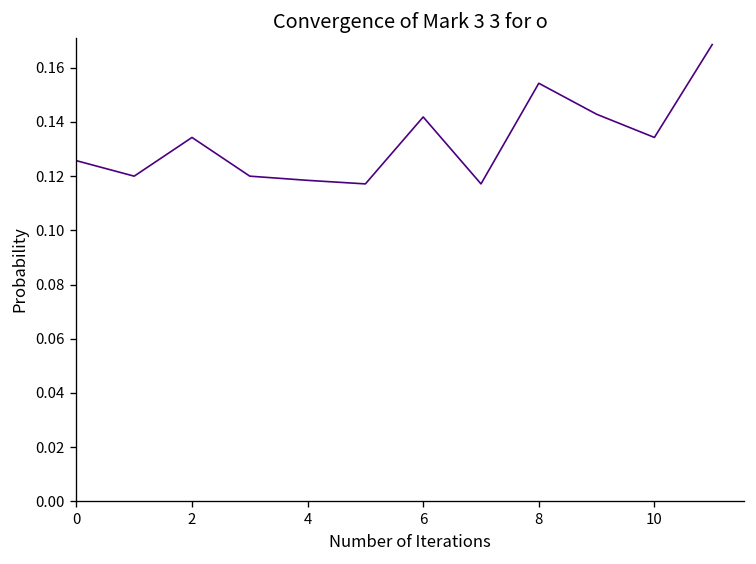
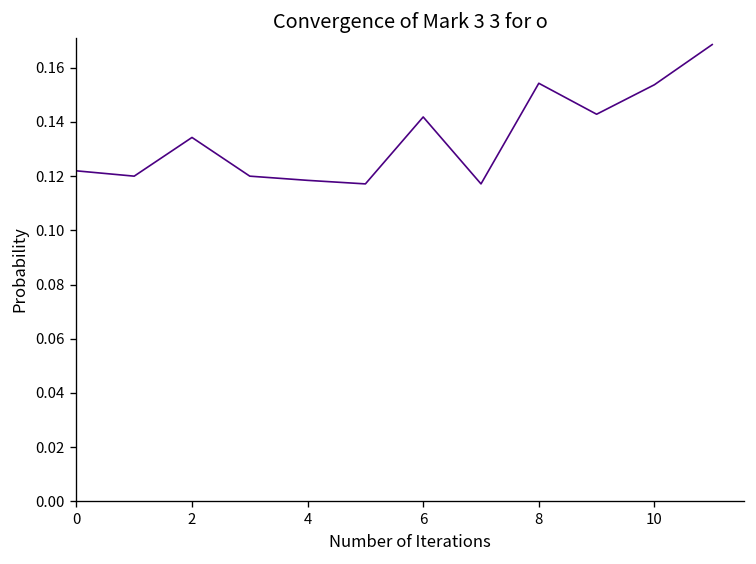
  {
-   "0": 0.126,
+   "0": 0.122,
    "2": 0.134,
    "4": 0.118,
    "6": 0.142,
    "8": 0.154,
-   "10": 0.134
+   "10": 0.154
  }
